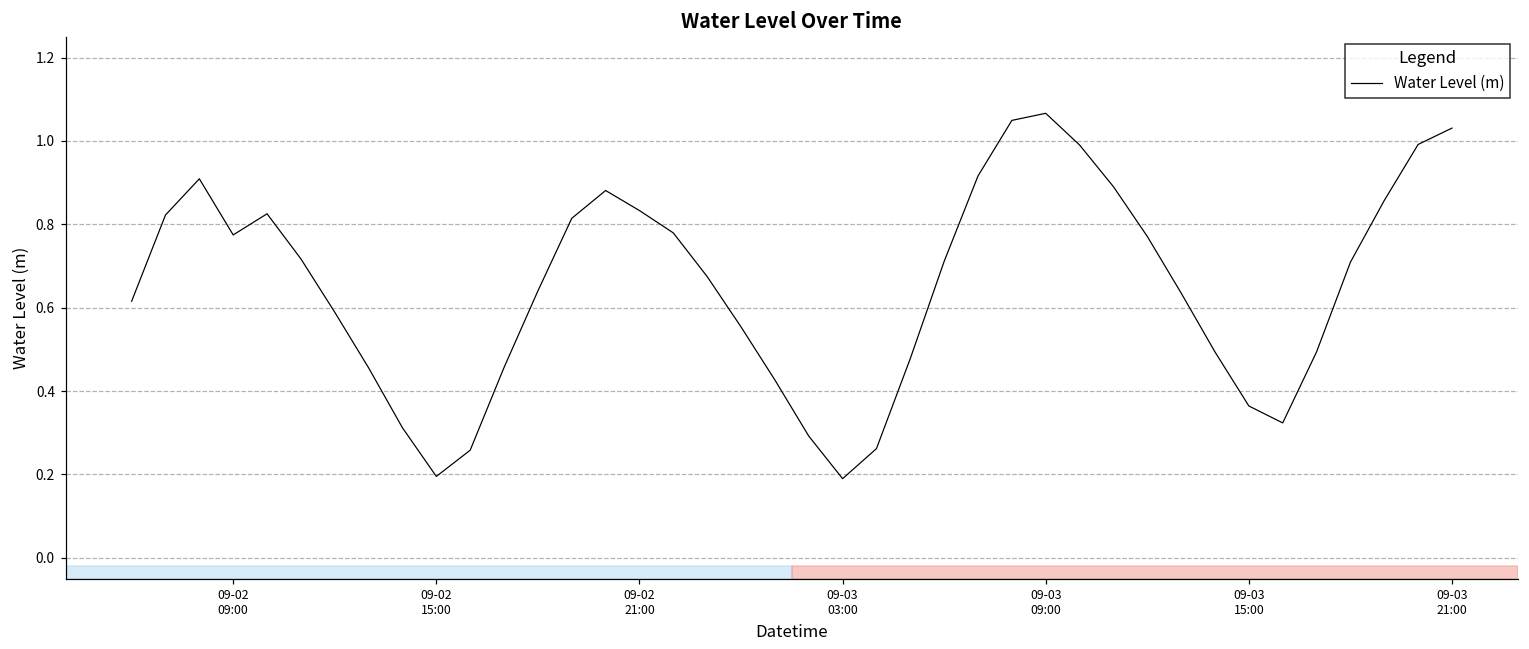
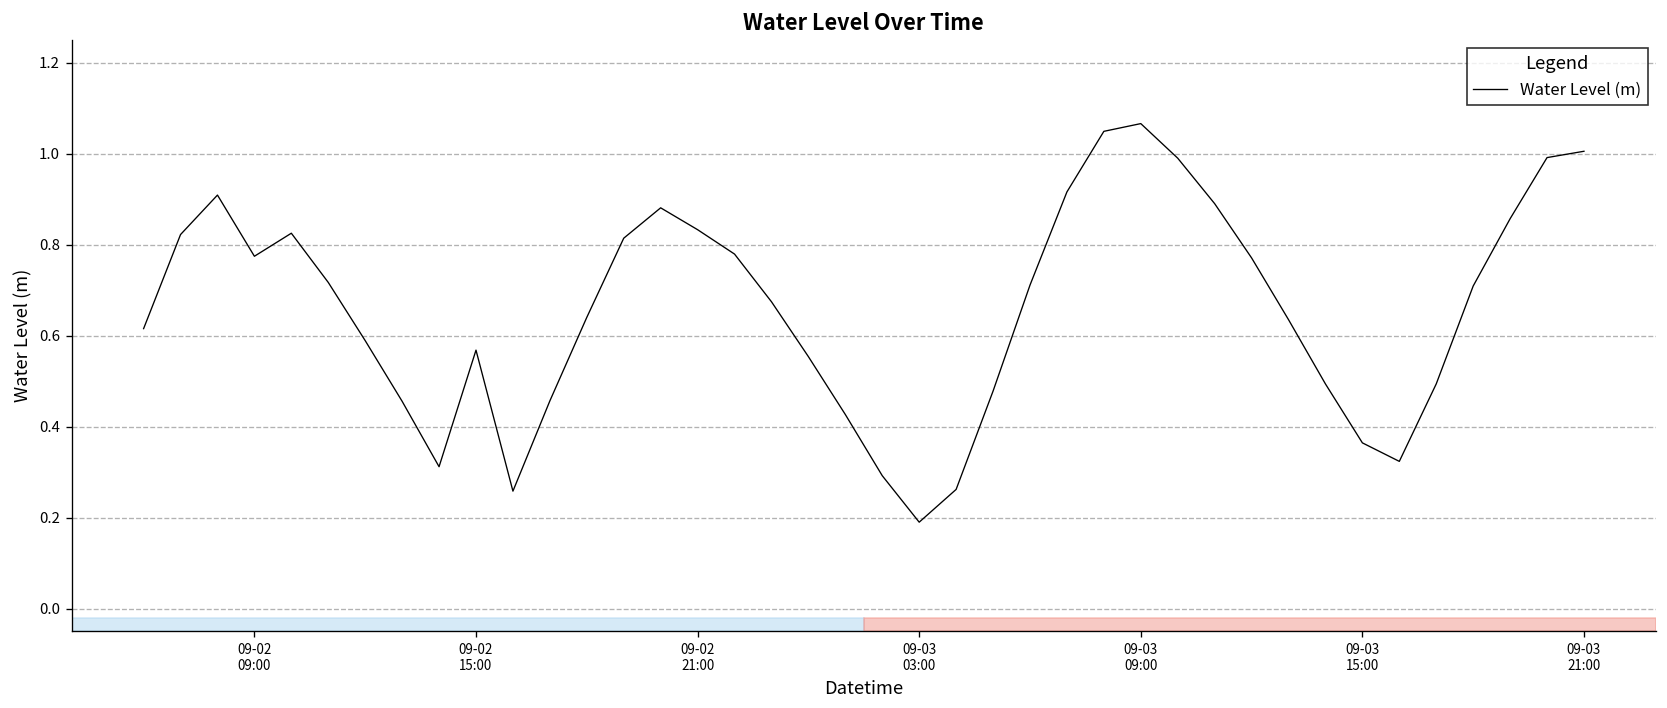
  {
    "09-02 09:00": 0.77,
-   "09-02 15:00": 0.20,
+   "09-02 15:00": 0.57,
    "09-02 21:00": 0.83,
    "09-03 03:00": 0.19,
    "09-03 09:00": 1.07,
    "09-03 15:00": 0.36,
-   "09-03 21:00": 1.03
+   "09-03 21:00": 1.01
  }
